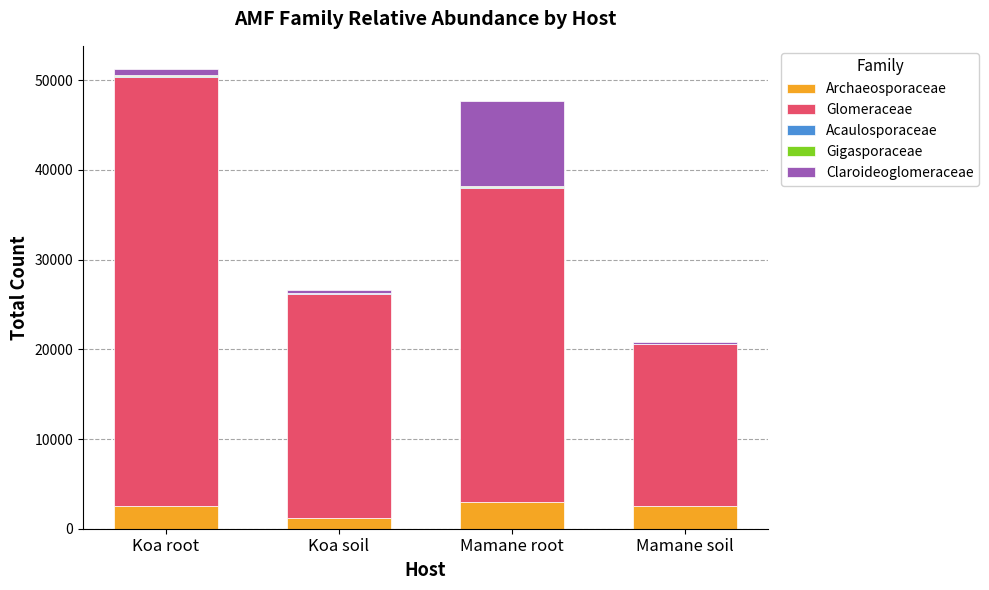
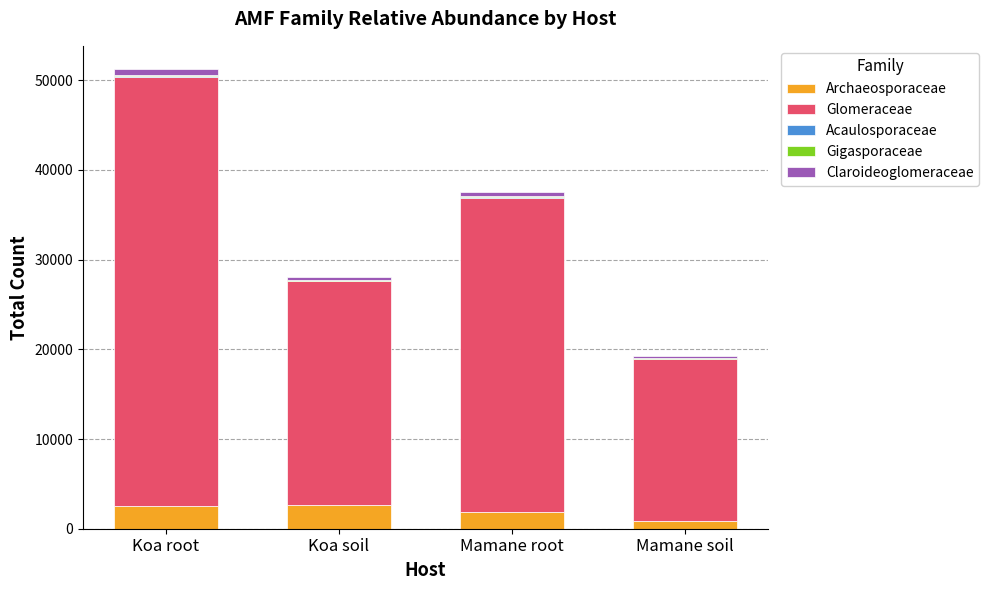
  {
    "Archaeosporaceae": {
      "Koa root": 2000,
-     "Koa soil": 1000,
-     "Mamane root": 3000,
-     "Mamane soil": 3000
+     "Koa soil": 3000,
+     "Mamane root": 2000,
+     "Mamane soil": 1000
    },
    "Glomeraceae": {
      "Koa root": 48000,
      "Koa soil": 25000,
      "Mamane root": 35000,
      "Mamane soil": 18000
    },
    "Claroideoglomeraceae": {
      "Koa root": 1000,
      "Koa soil": 0,
-     "Mamane root": 9000
+     "Mamane root": 1000
    }
  }
